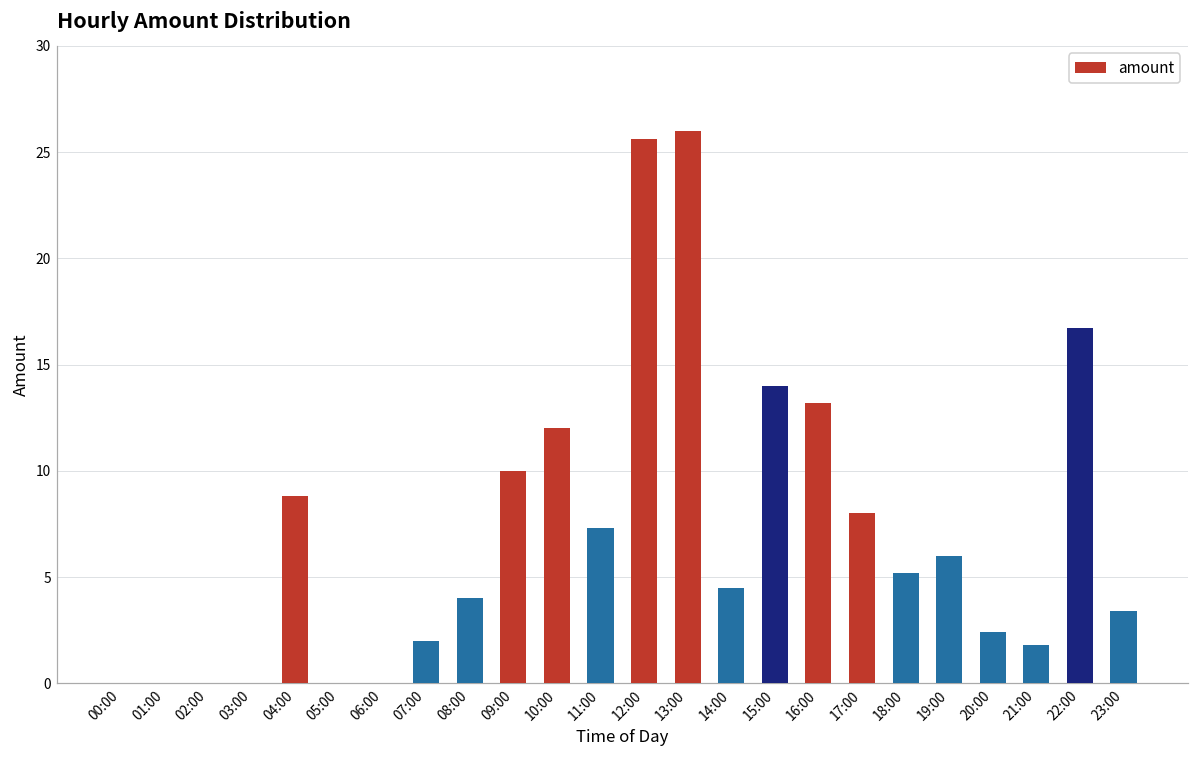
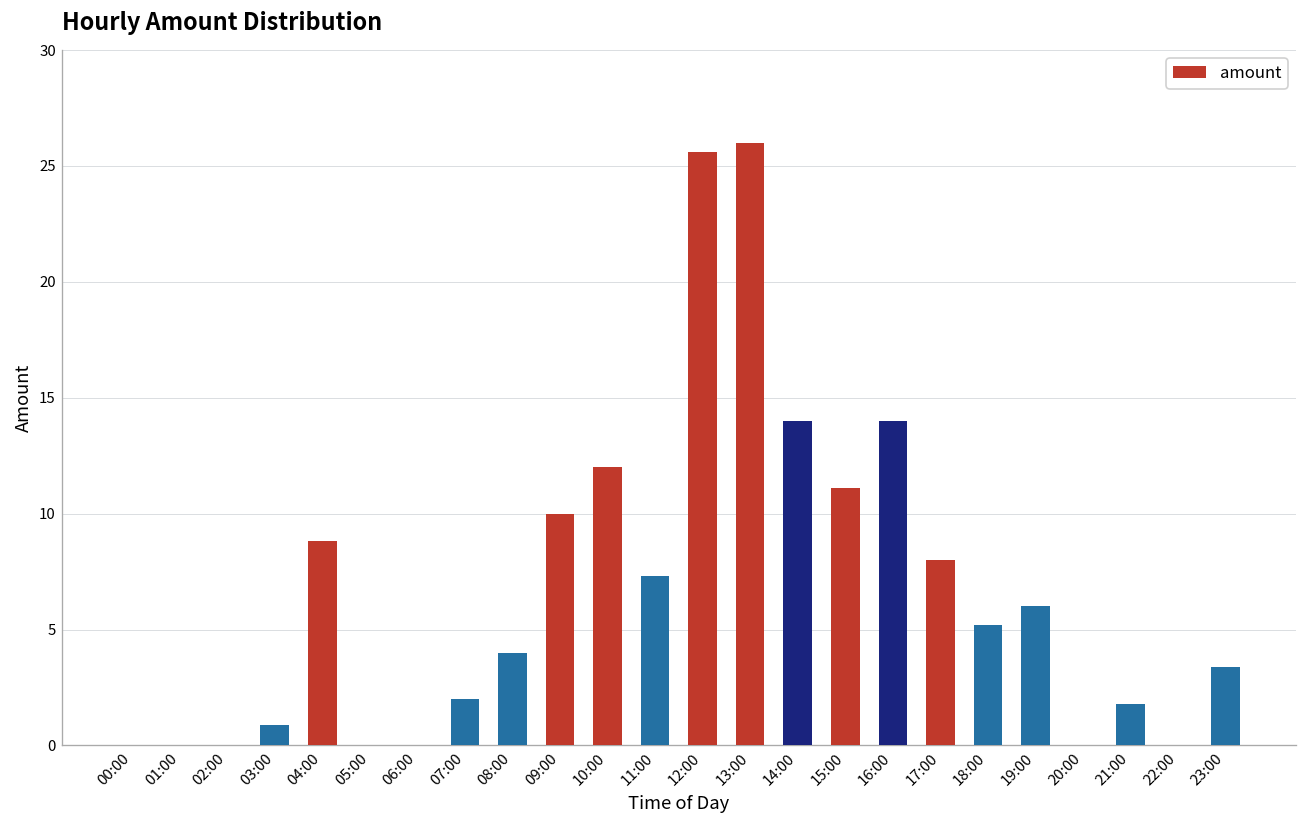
  {
    "00:00": 0.0,
    "01:00": 0.0,
    "02:00": 0.0,
-   "03:00": 0.0,
+   "03:00": 0.9,
    "04:00": 8.8,
    "05:00": 0.0,
    "06:00": 0.0,
    "07:00": 2.0,
    "08:00": 4.0,
    "09:00": 10.0,
    "10:00": 12.0,
    "11:00": 7.3,
    "12:00": 25.6,
    "13:00": 26.0,
-   "14:00": 4.5,
-   "15:00": 14.0,
-   "16:00": 13.2,
+   "14:00": 14.0,
+   "15:00": 11.1,
+   "16:00": 14.0,
    "17:00": 8.0,
    "18:00": 5.2,
    "19:00": 6.0,
-   "20:00": 2.4,
+   "20:00": 0.0,
    "21:00": 1.8,
-   "22:00": 16.7,
+   "22:00": 0.0,
    "23:00": 3.4
  }
